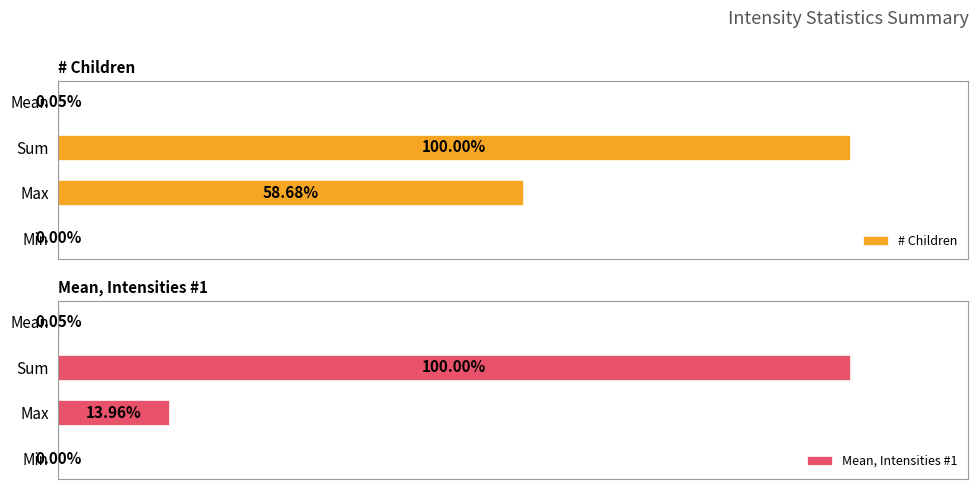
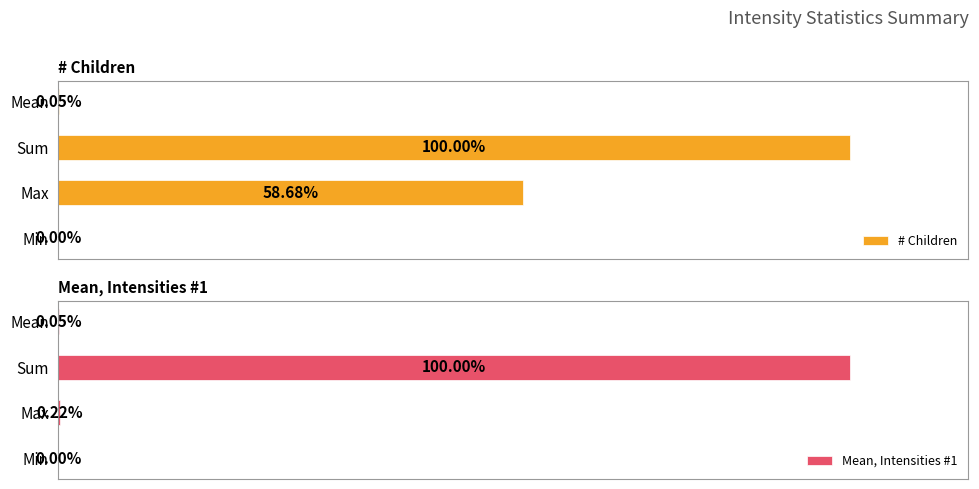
  {
    "# Children": {
      "Mean": "0.05%",
      "Sum": "100.00%",
      "Max": "58.68%",
      "Min": "0.00%"
    },
    "Mean, Intensities #1": {
      "Mean": "0.05%",
      "Sum": "100.00%",
-     "Max": "13.96%",
+     "Max": "0.22%",
      "Min": "0.00%"
    }
  }
